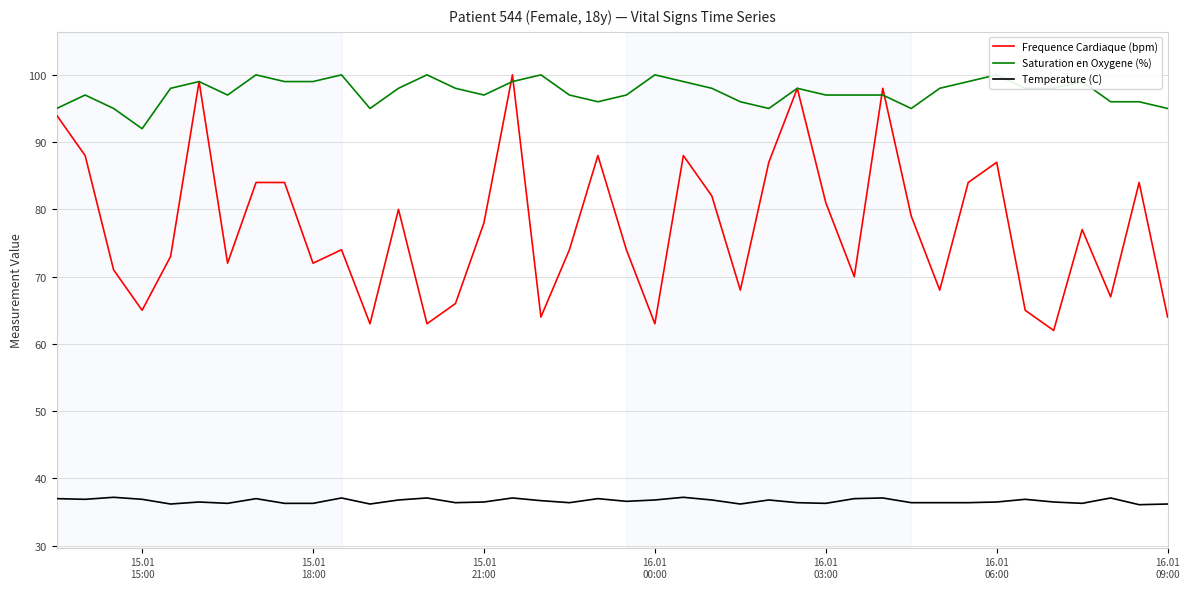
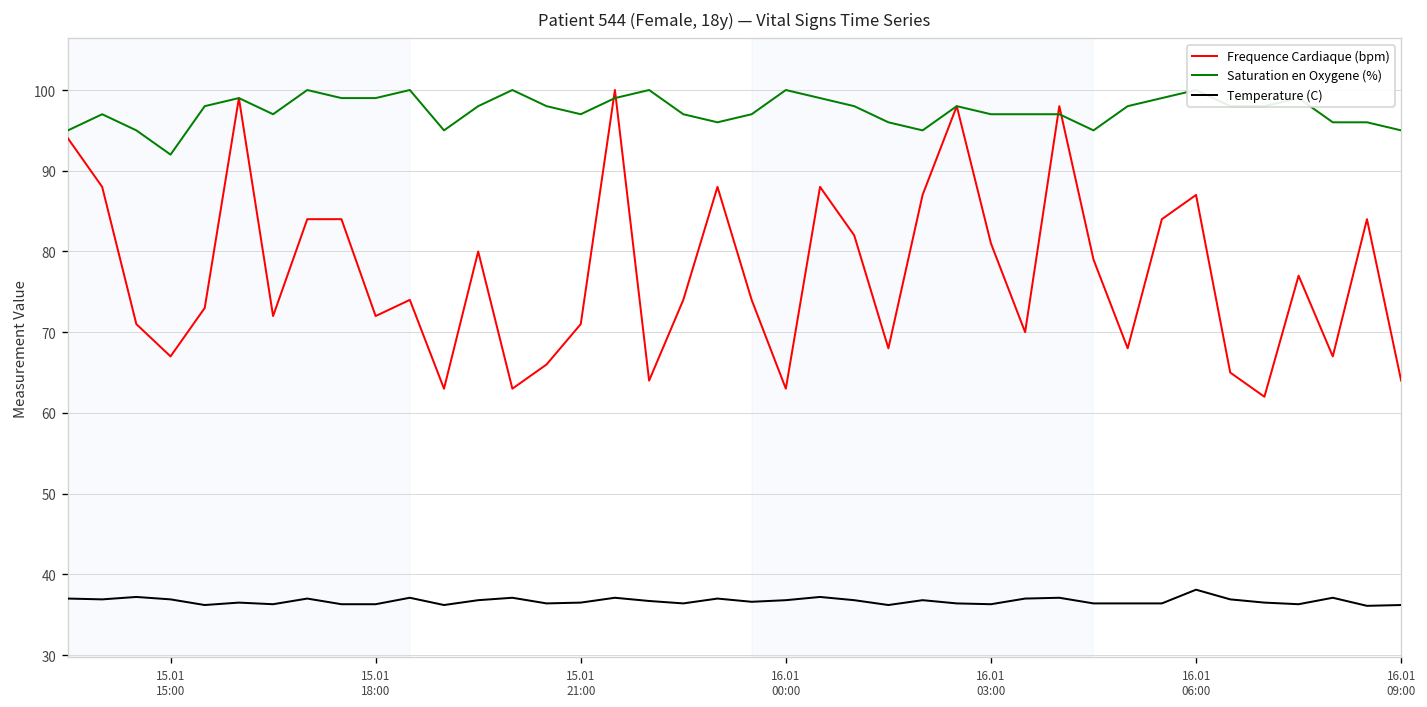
  {
    "Frequence Cardiaque (bpm)": {
-     "15.01 15:00": 65,
+     "15.01 15:00": 67,
      "15.01 18:00": 72,
-     "15.01 21:00": 78,
+     "15.01 21:00": 71,
      "16.01 00:00": 63,
      "16.01 03:00": 81,
      "16.01 06:00": 87,
      "16.01 09:00": 64
    },
    "Saturation en Oxygene (%)": {
      "15.01 15:00": 92,
      "15.01 18:00": 99,
      "15.01 21:00": 97,
      "16.01 00:00": 100,
      "16.01 03:00": 97,
      "16.01 09:00": 95
    },
    "Temperature (C)": {
      "15.01 15:00": 37,
      "15.01 18:00": 36,
      "15.01 21:00": 37,
      "16.01 00:00": 37,
      "16.01 03:00": 36,
-     "16.01 06:00": 37,
+     "16.01 06:00": 38,
      "16.01 09:00": 36
    }
  }
